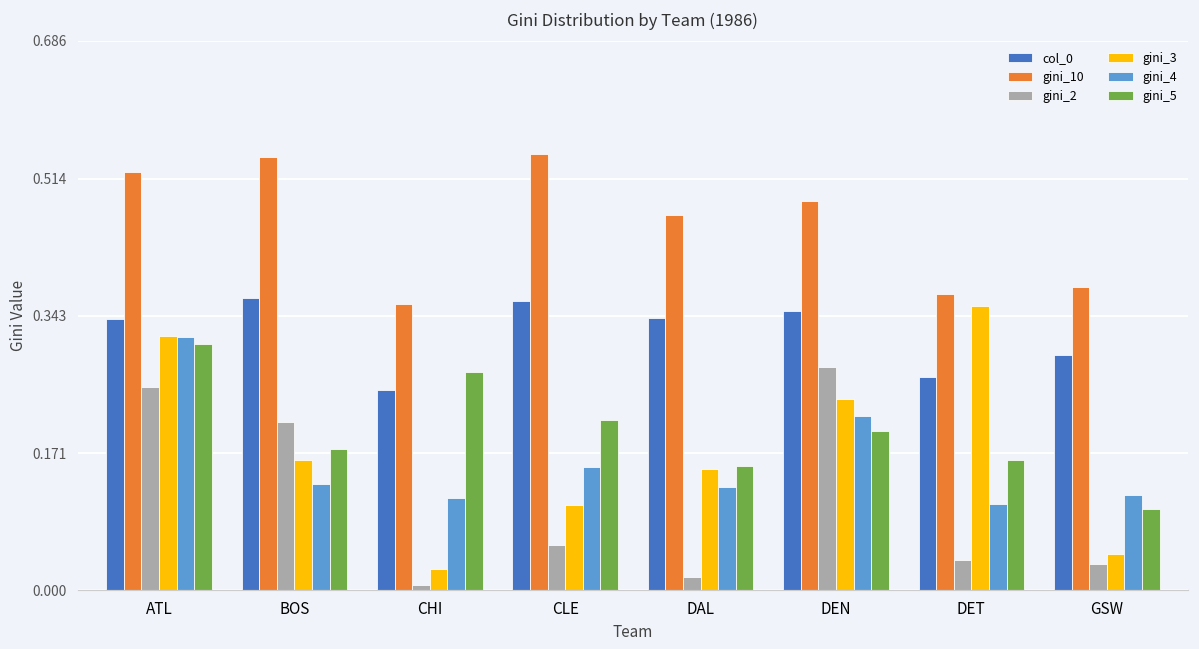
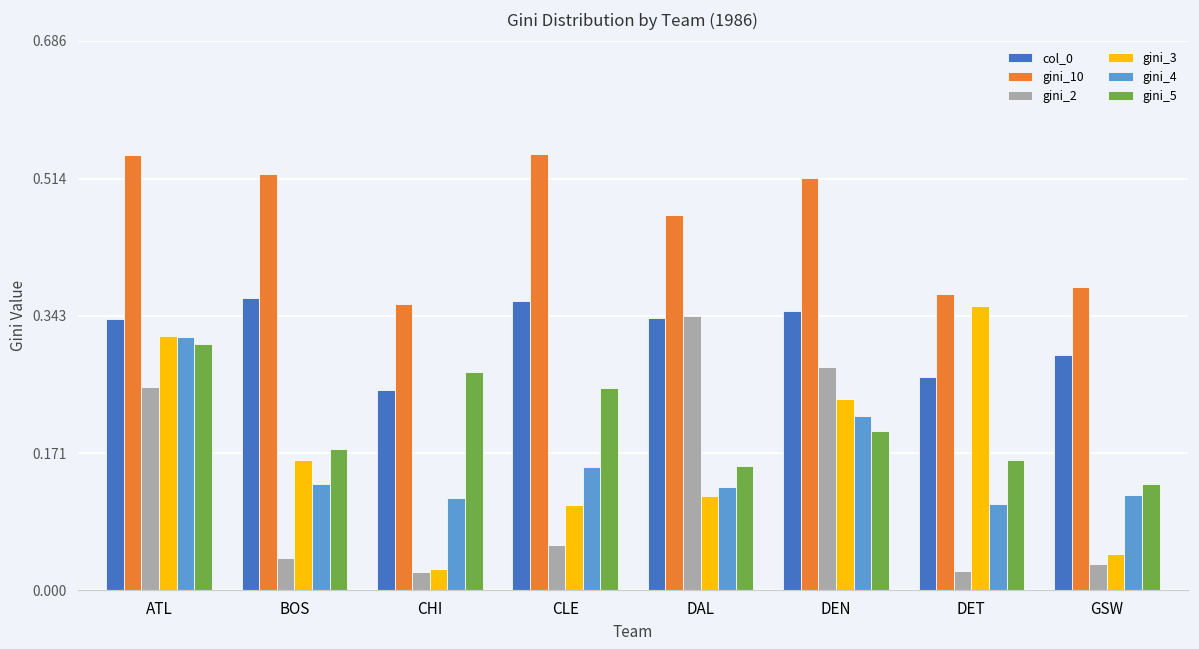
  {
    "gini_10": {
-     "ATL": 0.52,
-     "BOS": 0.54,
+     "ATL": 0.54,
+     "BOS": 0.52,
      "CHI": 0.36,
      "CLE": 0.55,
      "DAL": 0.47,
-     "DEN": 0.49,
+     "DEN": 0.51,
      "DET": 0.37,
      "GSW": 0.38
    },
    "gini_2": {
      "ATL": 0.25,
-     "BOS": 0.21,
-     "CHI": 0.01,
+     "BOS": 0.04,
+     "CHI": 0.02,
      "CLE": 0.06,
-     "DAL": 0.02,
+     "DAL": 0.34,
      "DEN": 0.28,
-     "DET": 0.04,
+     "DET": 0.02,
      "GSW": 0.03
    },
    "gini_3": {
      "ATL": 0.32,
      "BOS": 0.16,
      "CHI": 0.03,
      "CLE": 0.11,
-     "DAL": 0.15,
+     "DAL": 0.12,
      "DEN": 0.24,
      "DET": 0.36,
      "GSW": 0.05
    },
    "gini_5": {
      "ATL": 0.31,
      "BOS": 0.18,
      "CHI": 0.27,
-     "CLE": 0.21,
+     "CLE": 0.25,
      "DAL": 0.16,
      "DEN": 0.20,
      "DET": 0.16,
-     "GSW": 0.10
+     "GSW": 0.13
    }
  }
